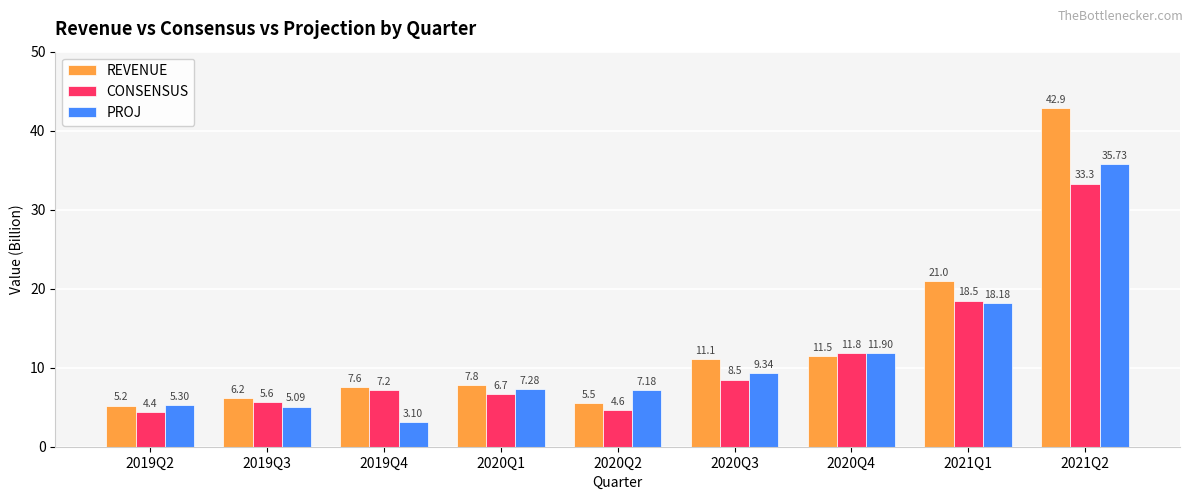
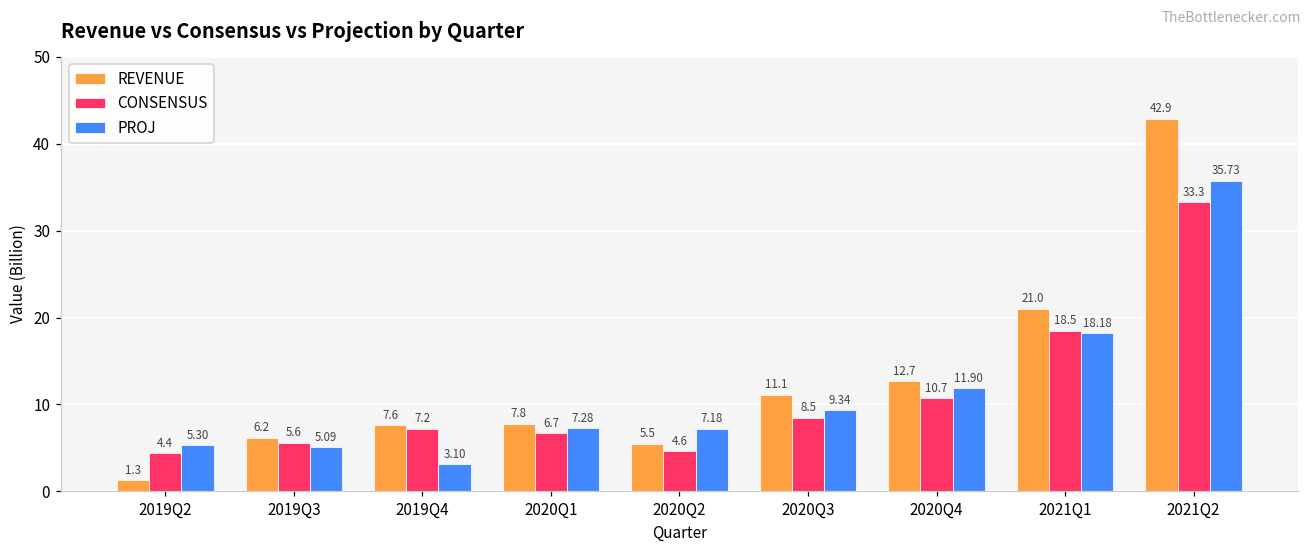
  {
    "REVENUE": {
-     "2019Q2": 5.2,
+     "2019Q2": 1.3,
      "2019Q3": 6.2,
      "2019Q4": 7.6,
      "2020Q1": 7.8,
      "2020Q2": 5.5,
      "2020Q3": 11.1,
-     "2020Q4": 11.5,
+     "2020Q4": 12.7,
      "2021Q1": 21.0,
      "2021Q2": 42.9
    },
    "CONSENSUS": {
      "2019Q2": 4.4,
      "2019Q3": 5.6,
      "2019Q4": 7.2,
      "2020Q1": 6.7,
      "2020Q2": 4.6,
      "2020Q3": 8.5,
-     "2020Q4": 11.8,
+     "2020Q4": 10.7,
      "2021Q1": 18.5,
      "2021Q2": 33.3
    },
    "PROJ": {
      "2019Q2": 5.30,
      "2019Q3": 5.09,
      "2019Q4": 3.10,
      "2020Q1": 7.28,
      "2020Q2": 7.18,
      "2020Q3": 9.34,
      "2020Q4": 11.90,
      "2021Q1": 18.18,
      "2021Q2": 35.73
    }
  }
